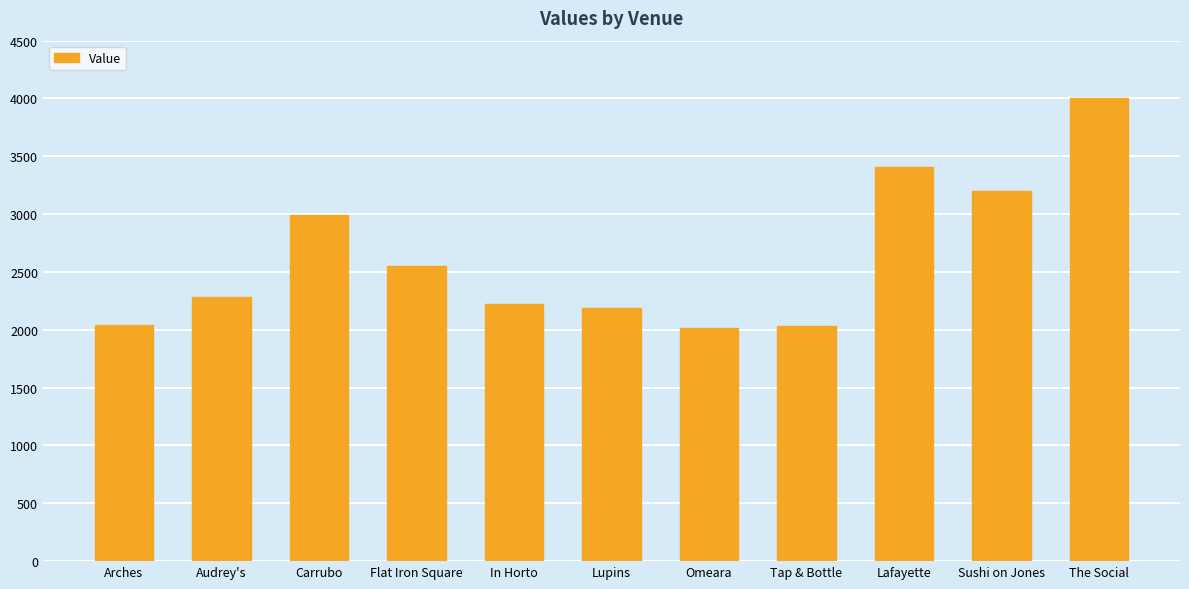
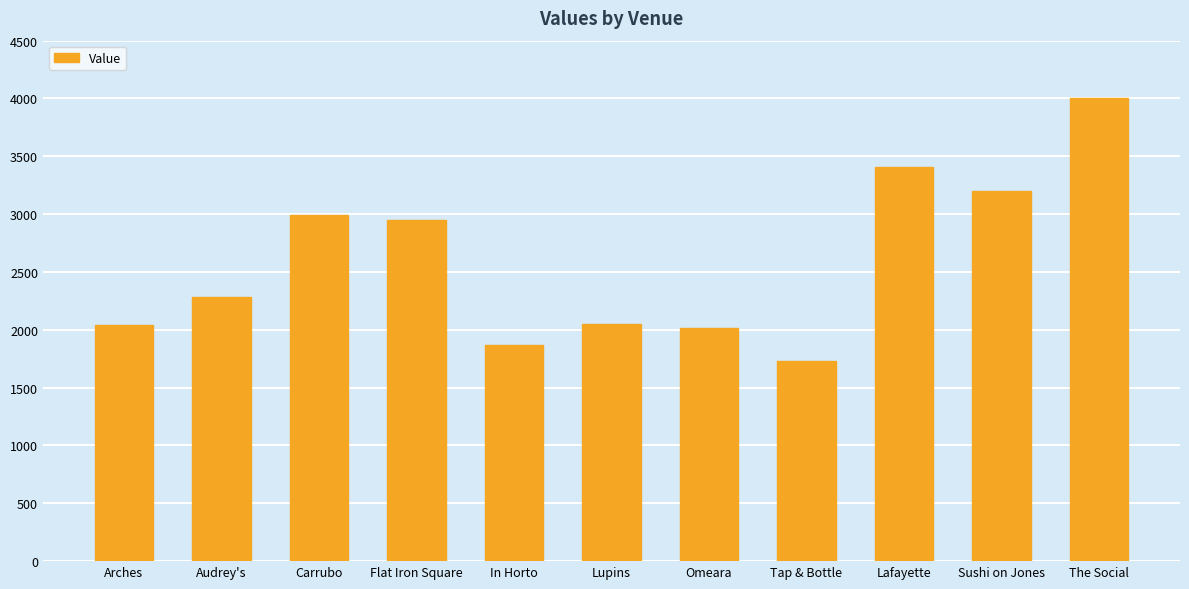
  {
    "Arches": 2040,
    "Audrey's": 2280,
    "Carrubo": 3000,
-   "Flat Iron Square": 2550,
-   "In Horto": 2220,
-   "Lupins": 2190,
+   "Flat Iron Square": 2950,
+   "In Horto": 1870,
+   "Lupins": 2050,
    "Omeara": 2020,
-   "Tap & Bottle": 2030,
+   "Tap & Bottle": 1730,
    "Lafayette": 3410,
    "Sushi on Jones": 3200,
    "The Social": 4000
  }
